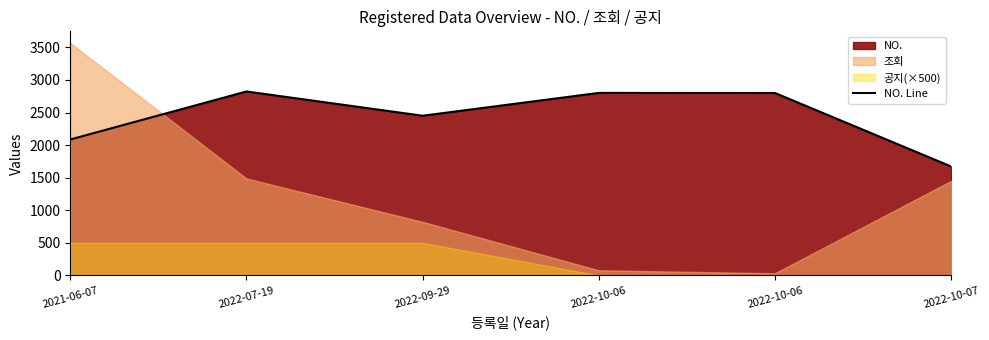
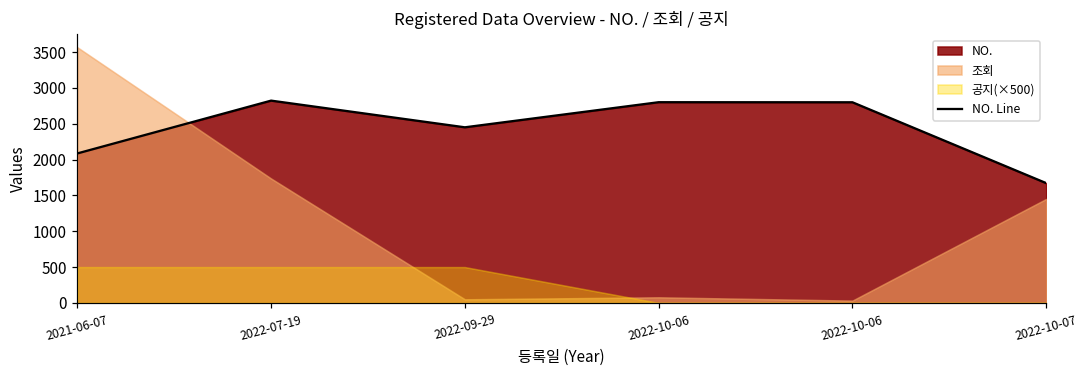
  {
    "NO.": {
      "2021-06-07": 2100,
      "2022-07-19": 2800,
      "2022-09-29": 2500,
      "2022-10-07": 1700
    },
    "조회": {
      "2021-06-07": 3600,
-     "2022-07-19": 1500,
-     "2022-09-29": 800,
+     "2022-07-19": 1700,
+     "2022-09-29": 100,
      "2022-10-07": 1500
    },
    "공지(×500)": {
      "2021-06-07": 500,
      "2022-07-19": 500,
      "2022-09-29": 500,
      "2022-10-07": 0
    }
  }
